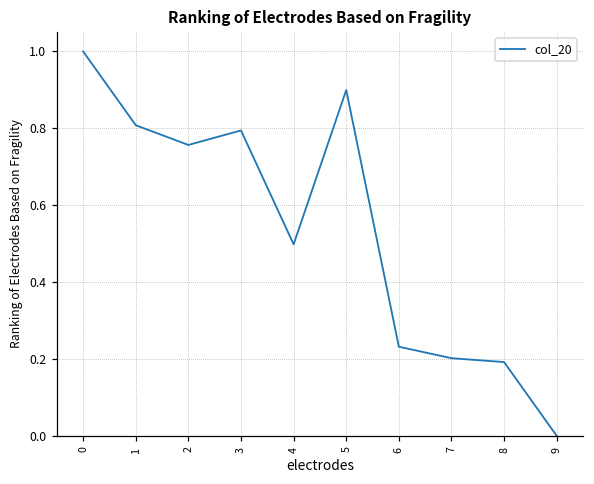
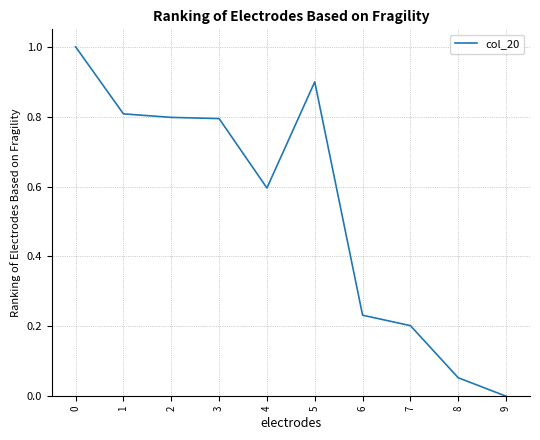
  {
    "0": 1.00,
    "1": 0.81,
-   "2": 0.76,
+   "2": 0.80,
    "3": 0.79,
-   "4": 0.50,
+   "4": 0.60,
    "5": 0.90,
    "6": 0.23,
    "7": 0.20,
-   "8": 0.19,
+   "8": 0.05,
    "9": 0.00
  }
